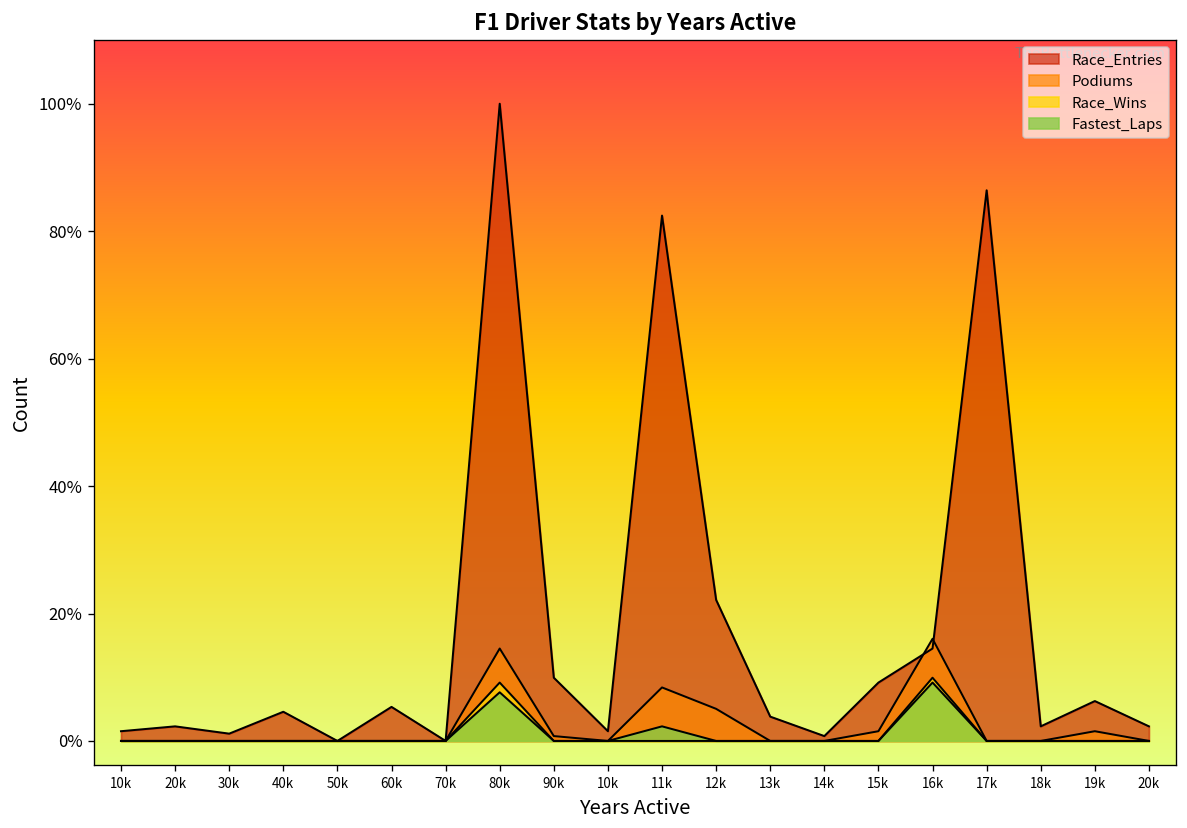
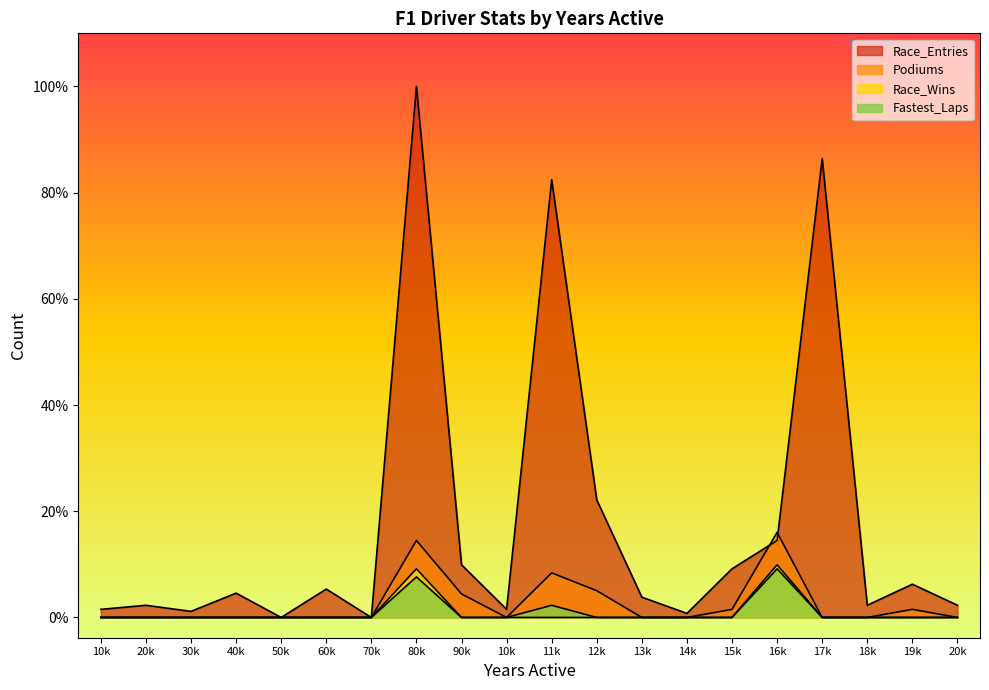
  {
    "Race_Entries": {
      "30k": "1%",
      "40k": "5%",
      "60k": "5%",
      "80k": "100%",
      "90k": "10%",
      "11k": "82%",
      "12k": "22%",
      "13k": "4%",
      "14k": "1%",
      "15k": "9%",
      "16k": "15%",
      "17k": "86%",
      "18k": "2%",
      "19k": "6%"
    },
    "Podiums": {
      "80k": "15%",
-     "90k": "1%",
+     "90k": "4%",
      "11k": "8%",
      "12k": "5%",
      "15k": "2%",
      "16k": "16%",
      "19k": "2%"
    },
    "Race_Wins": {
      "80k": "9%",
      "11k": "0%",
      "16k": "10%"
    },
    "Fastest_Laps": {
      "80k": "8%",
      "11k": "2%",
      "16k": "9%"
    }
  }
